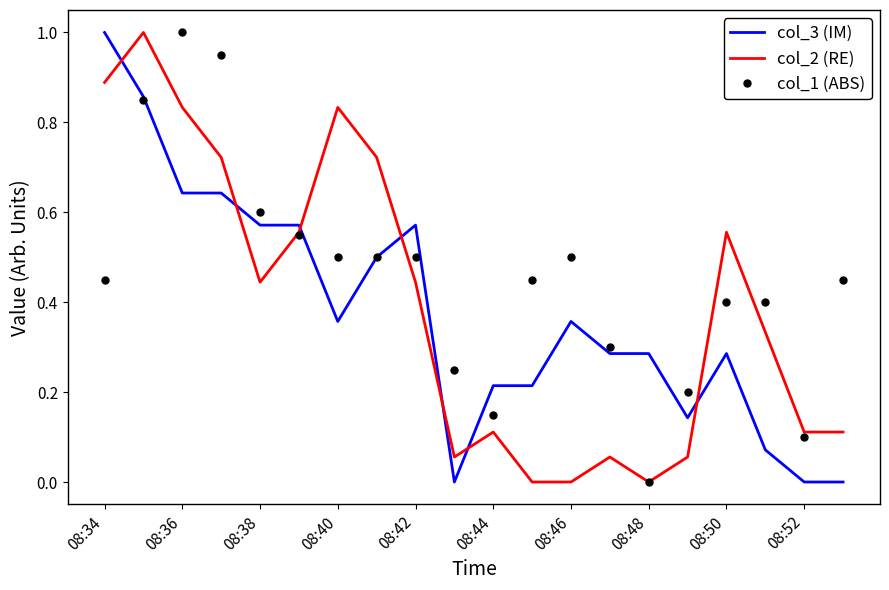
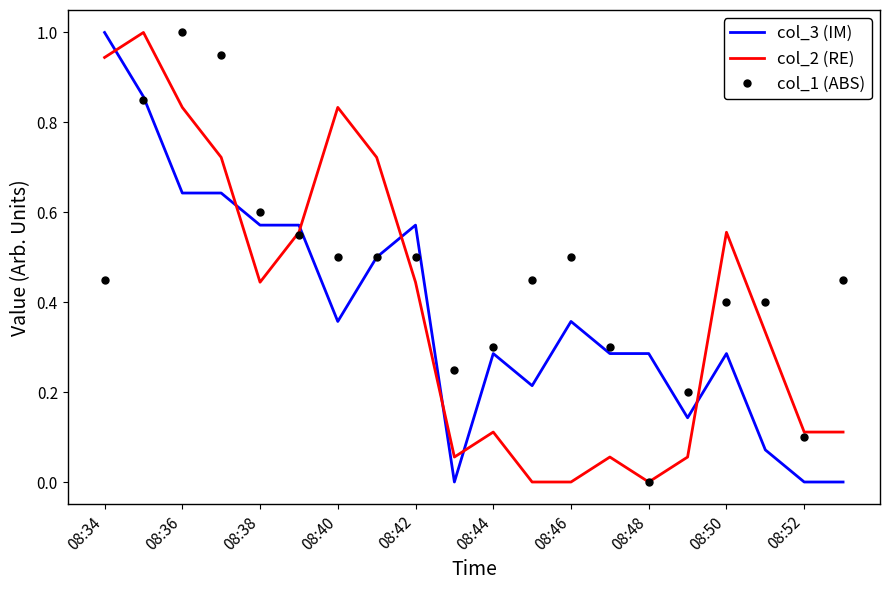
  {
    "col_3 (IM)": {
      "08:34": 1.00,
      "08:36": 0.64,
      "08:38": 0.57,
      "08:40": 0.36,
      "08:42": 0.57,
-     "08:44": 0.21,
+     "08:44": 0.29,
      "08:46": 0.36,
      "08:48": 0.29,
      "08:50": 0.29,
      "08:52": 0.00
    },
    "col_2 (RE)": {
-     "08:34": 0.89,
+     "08:34": 0.94,
      "08:36": 0.83,
      "08:38": 0.44,
      "08:40": 0.83,
      "08:42": 0.44,
      "08:44": 0.11,
      "08:46": 0.00,
      "08:50": 0.56,
      "08:52": 0.11
    },
    "col_1 (ABS)": {
      "08:34": 0.45,
      "08:36": 1.00,
      "08:38": 0.60,
      "08:40": 0.50,
      "08:42": 0.50,
-     "08:44": 0.15,
+     "08:44": 0.30,
      "08:46": 0.50,
      "08:50": 0.40,
      "08:52": 0.10
    }
  }
